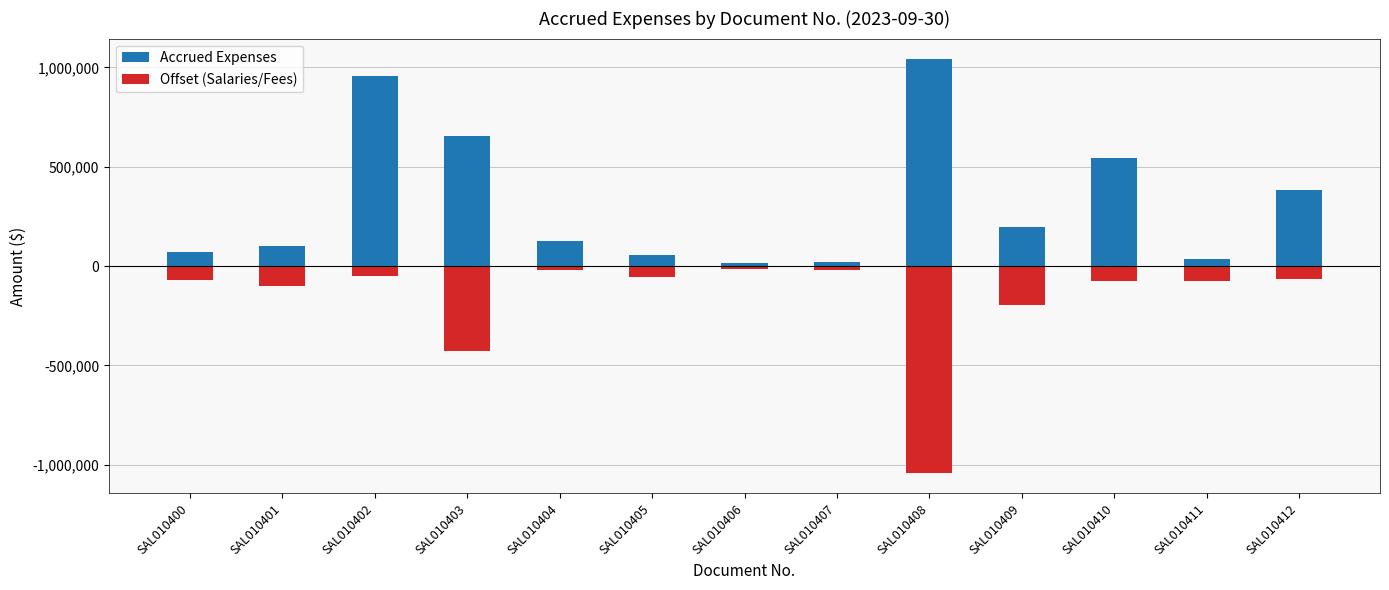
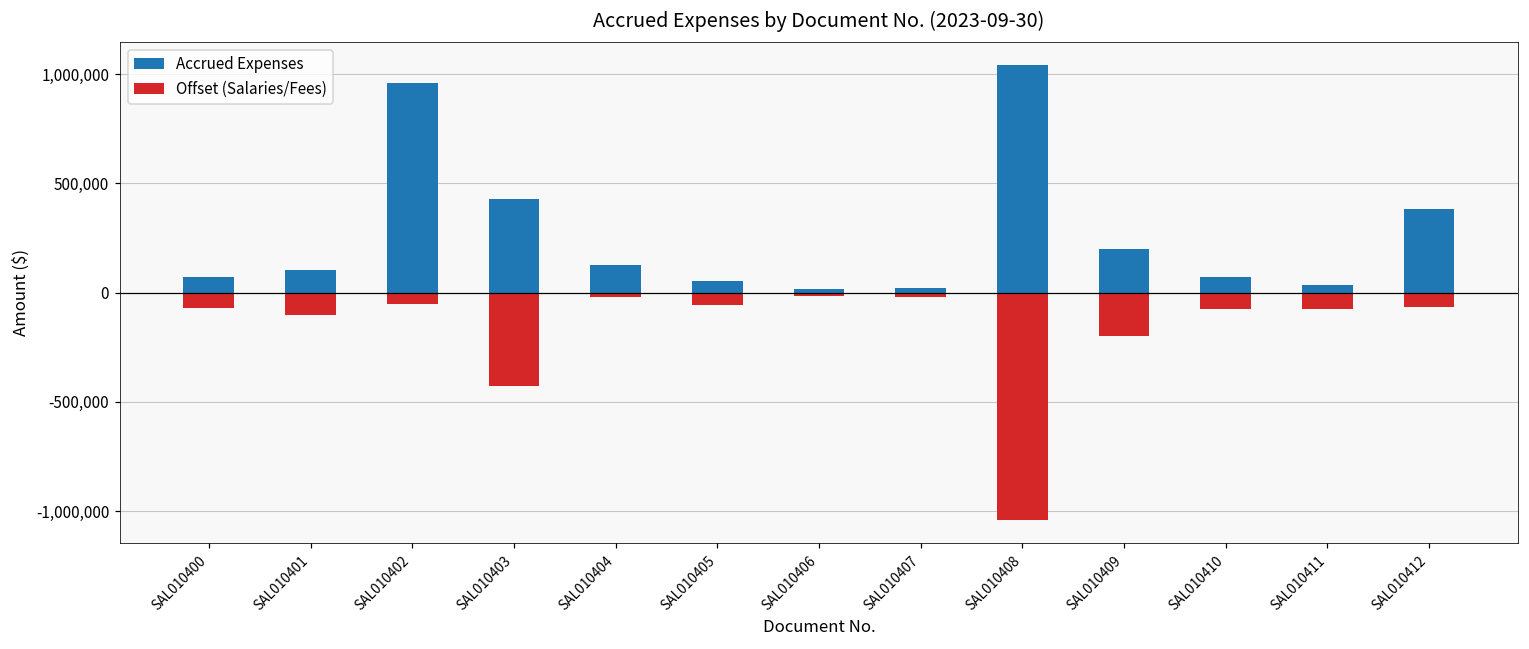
  {
    "Accrued Expenses": {
      "SAL010400": "70,000",
      "SAL010401": "100,000",
      "SAL010402": "960,000",
-     "SAL010403": "660,000",
+     "SAL010403": "430,000",
      "SAL010404": "130,000",
      "SAL010405": "60,000",
      "SAL010406": "20,000",
      "SAL010407": "20,000",
      "SAL010408": "1,040,000",
      "SAL010409": "200,000",
-     "SAL010410": "540,000",
+     "SAL010410": "70,000",
      "SAL010411": "30,000",
      "SAL010412": "380,000"
    },
    "Offset (Salaries/Fees)": {
      "SAL010400": "-70,000",
      "SAL010401": "-100,000",
      "SAL010402": "-50,000",
      "SAL010403": "-430,000",
      "SAL010404": "-20,000",
      "SAL010405": "-60,000",
      "SAL010406": "-20,000",
      "SAL010407": "-20,000",
      "SAL010408": "-1,040,000",
      "SAL010409": "-200,000",
      "SAL010410": "-70,000",
      "SAL010411": "-70,000",
      "SAL010412": "-70,000"
    }
  }
